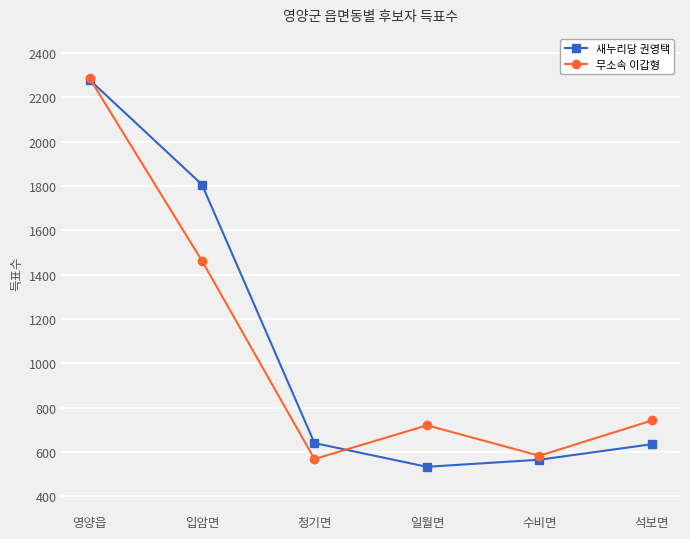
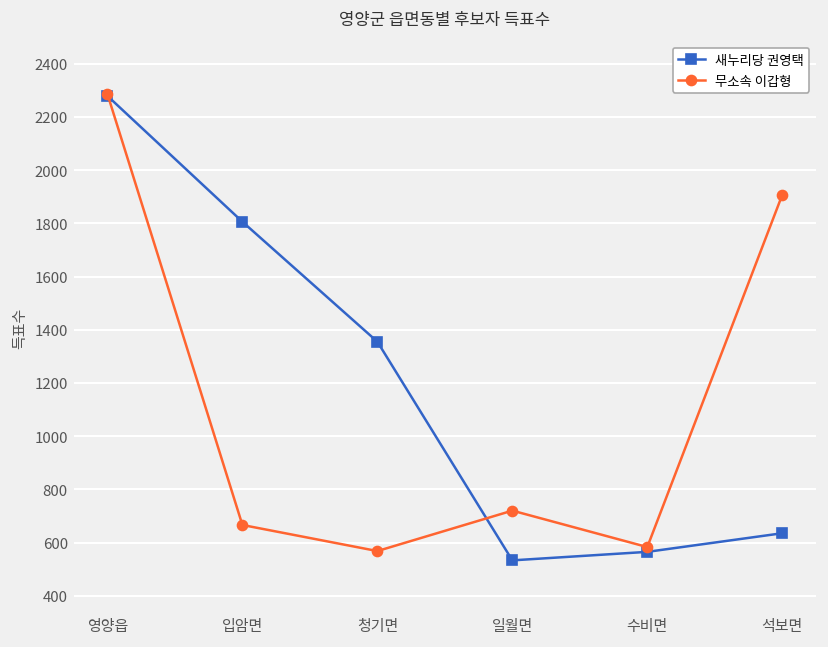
  {
    "새누리당 권영택": {
      "입암면": 1810,
-     "청기면": 640,
+     "청기면": 1360,
      "일월면": 530,
      "수비면": 570,
      "석보면": 640
    },
    "무소속 이갑형": {
-     "입암면": 1460,
+     "입암면": 670,
      "청기면": 570,
      "일월면": 720,
      "수비면": 580,
-     "석보면": 740
+     "석보면": 1910
    }
  }
